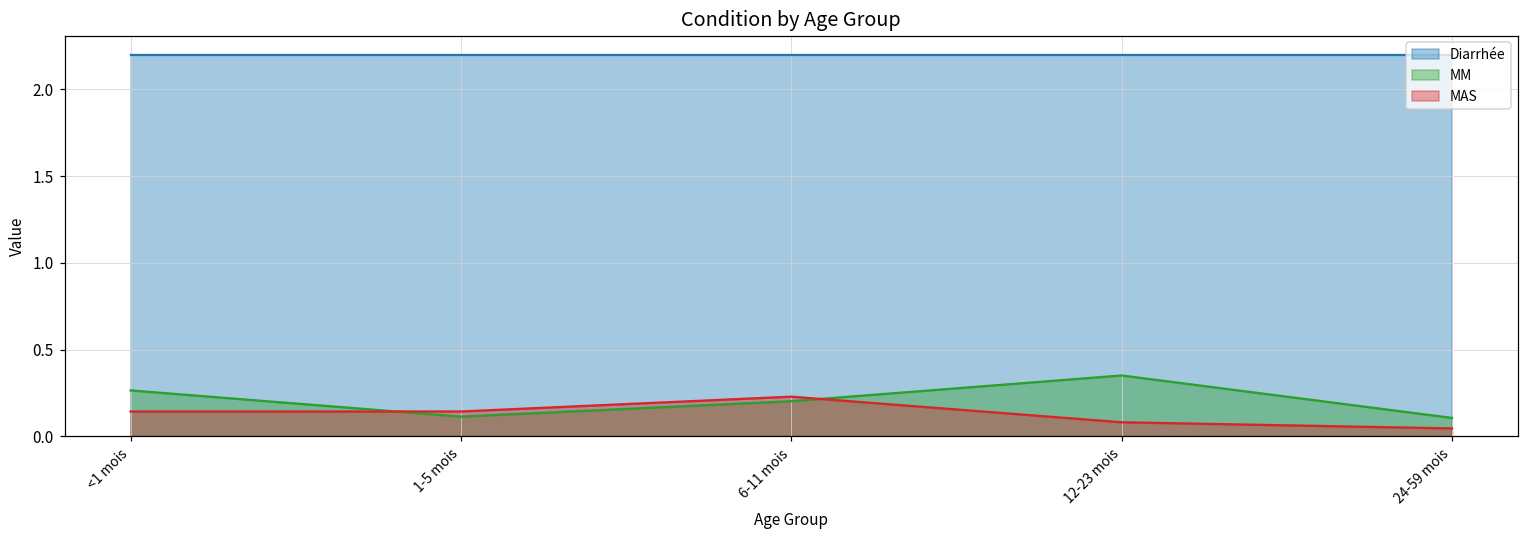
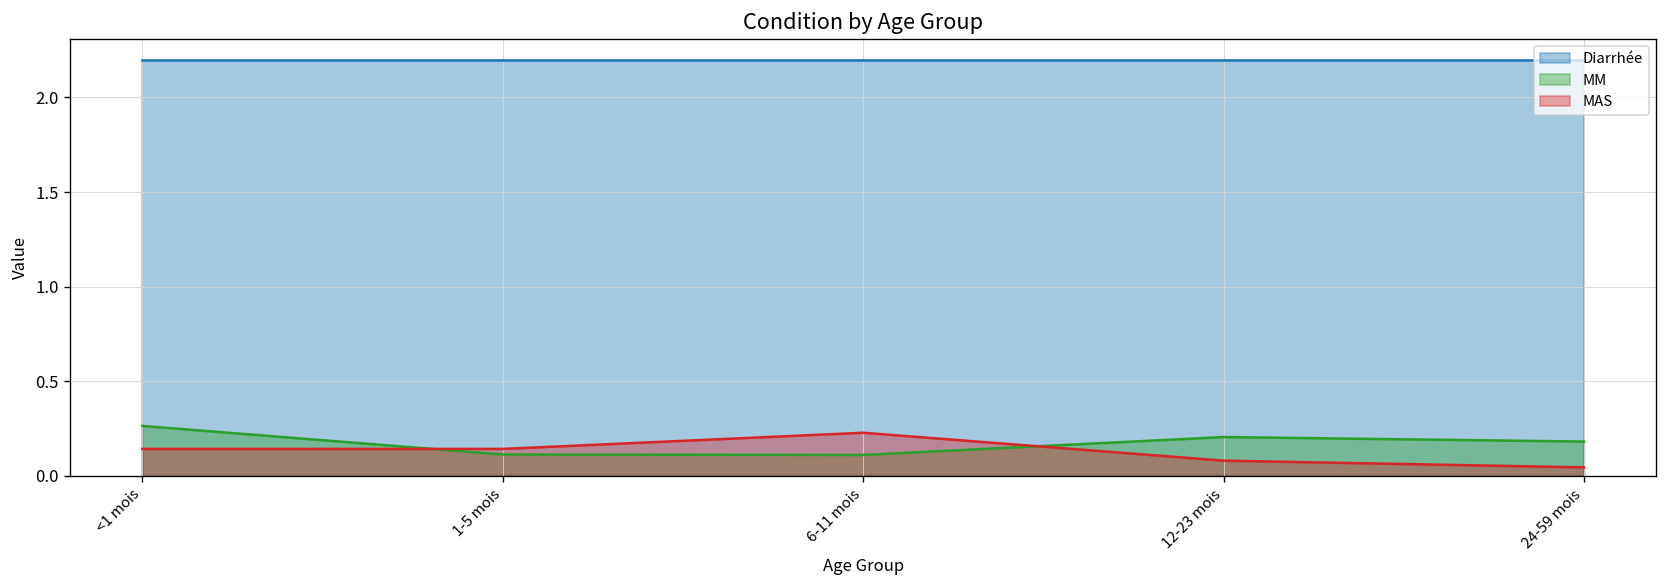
  {
    "Diarrhée": {
      "<1 mois": 2.20,
      "1-5 mois": 2.20,
      "6-11 mois": 2.20,
      "12-23 mois": 2.20
    },
    "MM": {
      "<1 mois": 0.26,
      "1-5 mois": 0.11,
-     "6-11 mois": 0.20,
-     "12-23 mois": 0.35,
-     "24-59 mois": 0.11
+     "6-11 mois": 0.11,
+     "12-23 mois": 0.21,
+     "24-59 mois": 0.18
    },
    "MAS": {
      "<1 mois": 0.14,
      "1-5 mois": 0.14,
      "6-11 mois": 0.23,
      "12-23 mois": 0.08,
      "24-59 mois": 0.05
    }
  }
